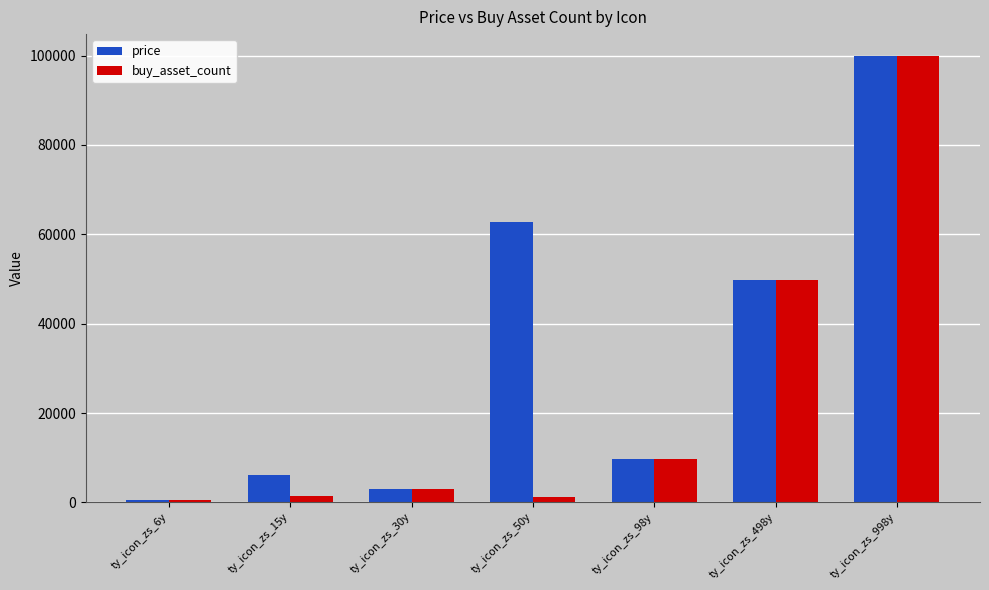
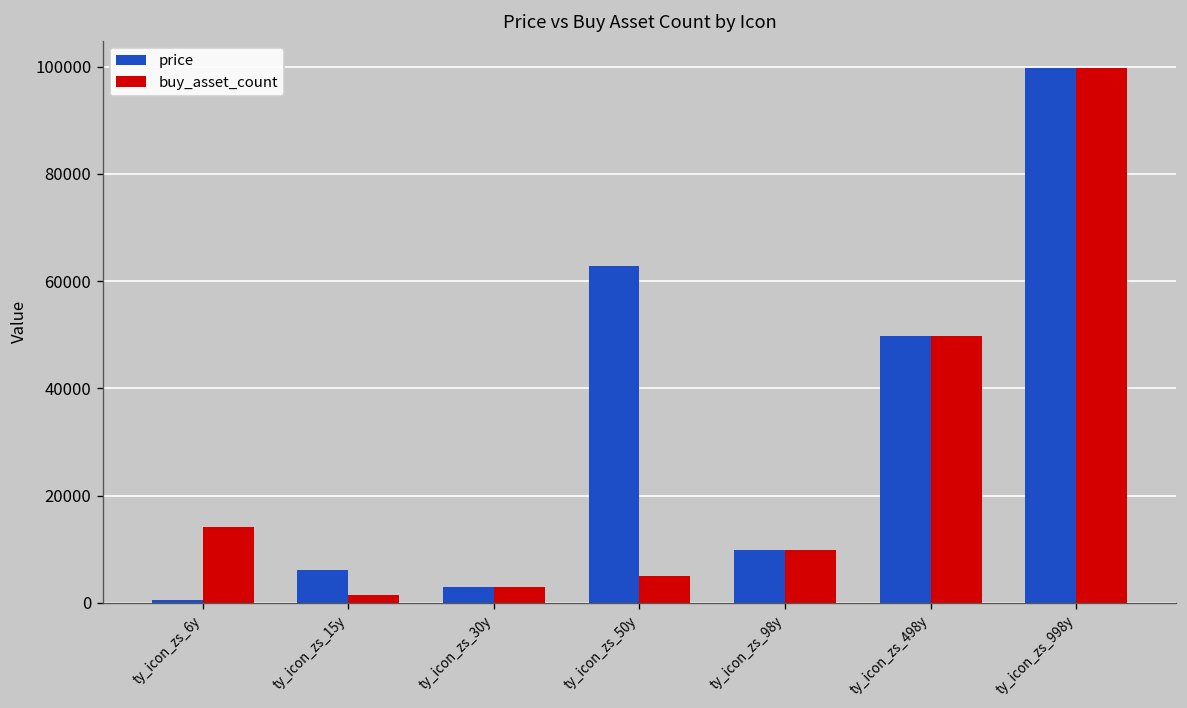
  {
    "price": {
      "ty_icon_zs_6y": 1000,
      "ty_icon_zs_15y": 6000,
      "ty_icon_zs_30y": 3000,
      "ty_icon_zs_50y": 63000,
      "ty_icon_zs_98y": 10000,
      "ty_icon_zs_498y": 50000,
      "ty_icon_zs_998y": 100000
    },
    "buy_asset_count": {
-     "ty_icon_zs_6y": 1000,
+     "ty_icon_zs_6y": 14000,
      "ty_icon_zs_15y": 2000,
      "ty_icon_zs_30y": 3000,
-     "ty_icon_zs_50y": 1000,
+     "ty_icon_zs_50y": 5000,
      "ty_icon_zs_98y": 10000,
      "ty_icon_zs_498y": 50000,
      "ty_icon_zs_998y": 100000
    }
  }
